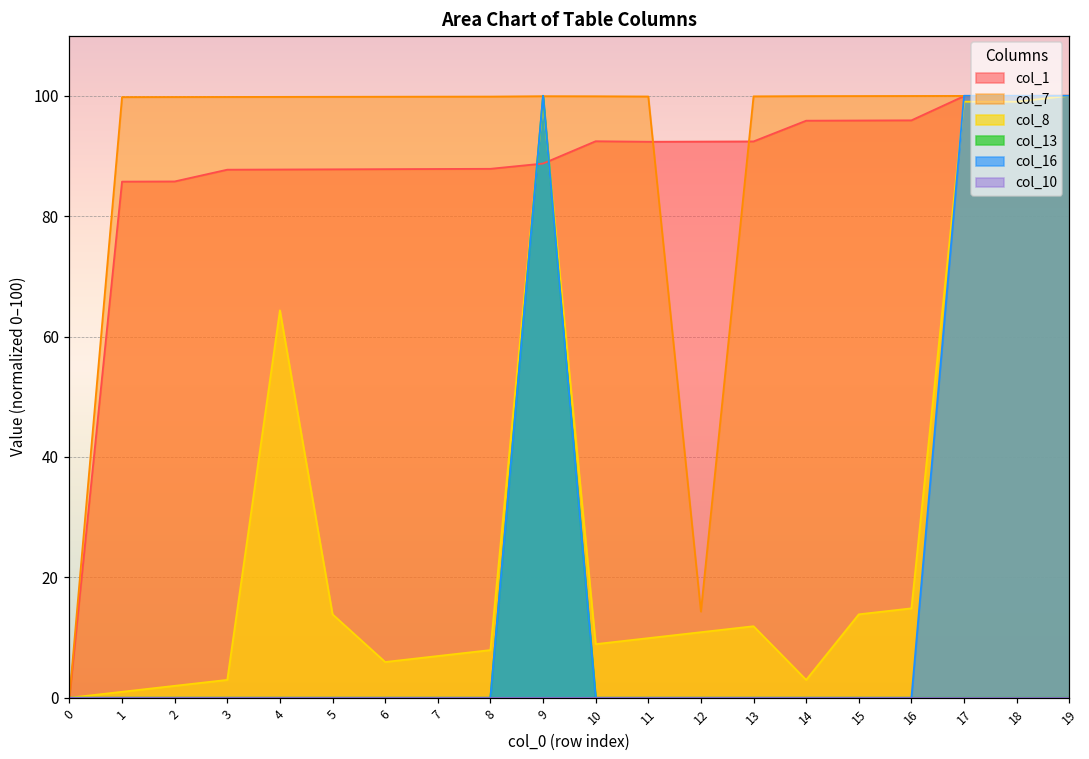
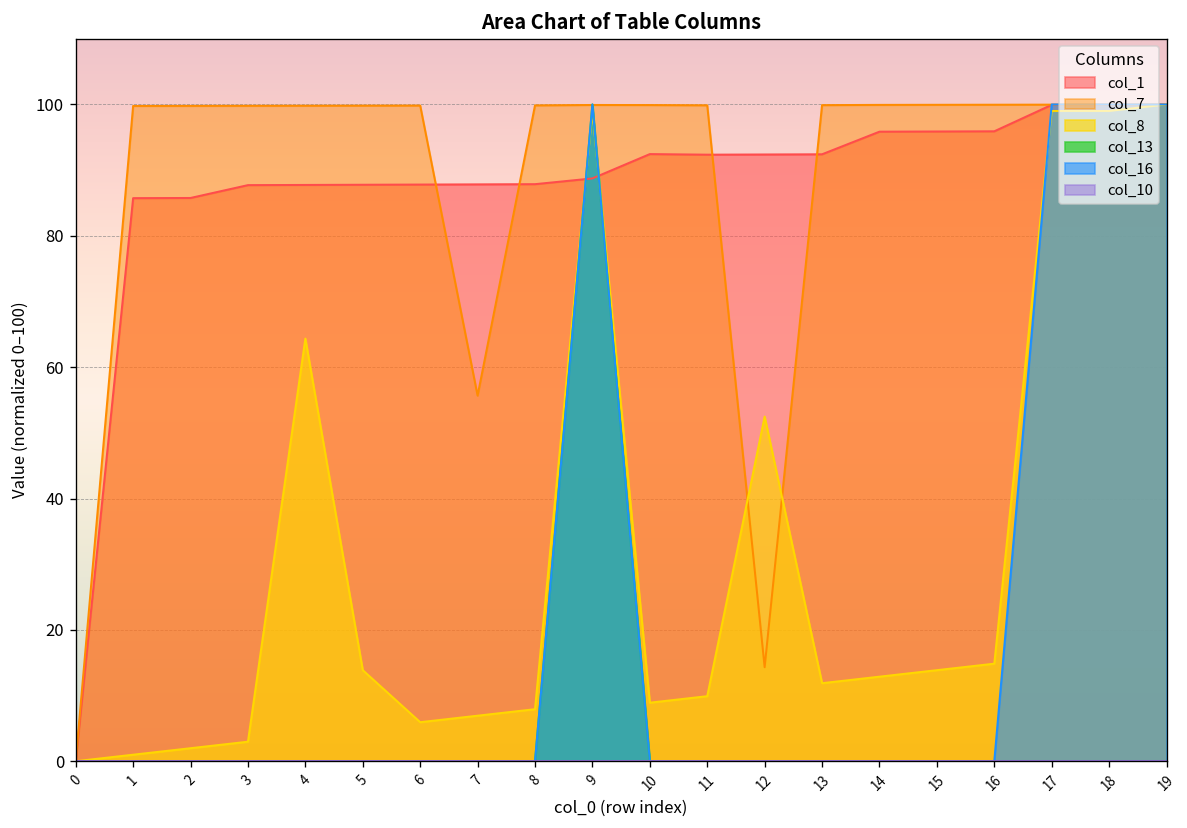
  {
    "col_1": {
      "1": 86,
      "2": 86,
      "3": 88,
      "4": 88,
      "5": 88,
      "6": 88,
      "7": 88,
      "8": 88,
      "9": 89,
      "10": 92,
      "11": 92,
      "12": 92,
      "13": 92,
      "14": 96,
      "15": 96,
      "16": 96
    },
    "col_7": {
      "1": 100,
      "2": 100,
      "3": 100,
      "4": 100,
      "5": 100,
      "6": 100,
-     "7": 100,
+     "7": 56,
      "8": 100,
      "10": 100,
      "11": 100,
      "12": 14,
      "13": 100,
      "14": 100,
      "15": 100,
      "16": 100
    },
    "col_8": {
      "1": 1,
      "2": 2,
      "3": 3,
      "4": 64,
      "5": 14,
      "6": 6,
      "7": 7,
      "8": 8,
      "9": 99,
      "10": 9,
      "11": 10,
-     "12": 11,
+     "12": 52,
      "13": 12,
-     "14": 3,
+     "14": 13,
      "15": 14,
      "16": 15,
      "17": 99
    },
    "col_10": {
      "9": 0
    }
  }
